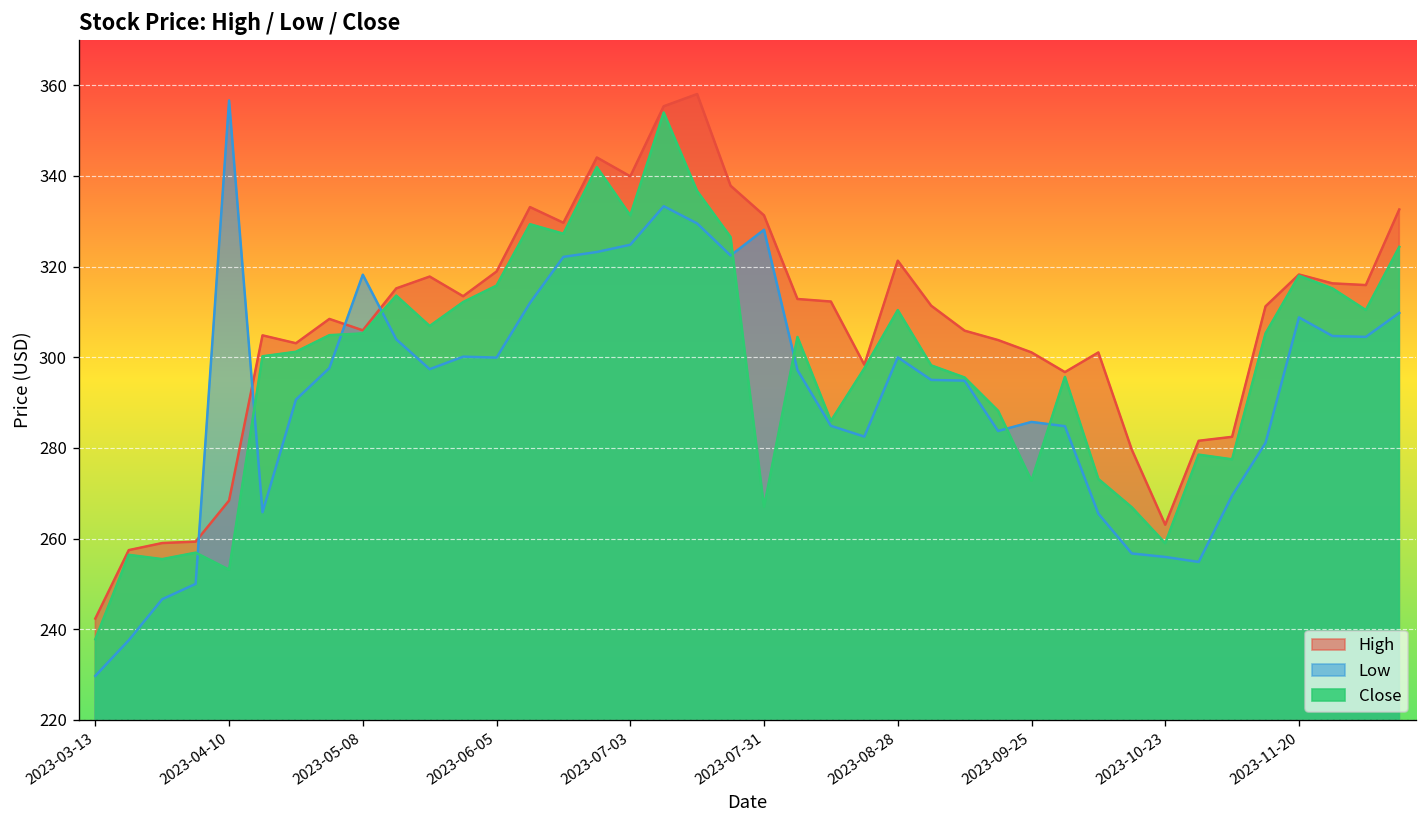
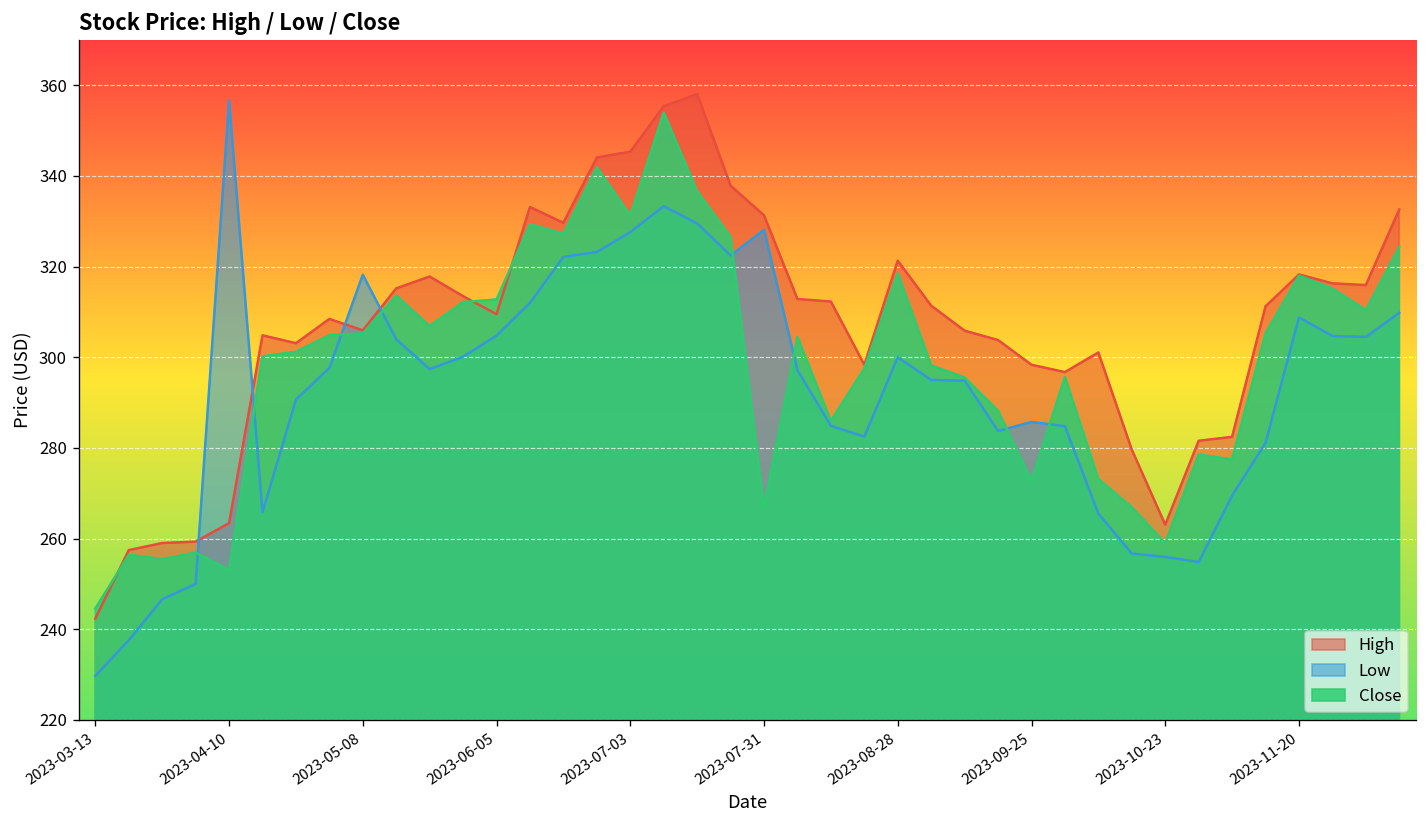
  {
    "High": {
      "2023-03-13": 242,
-     "2023-04-10": 268,
-     "2023-06-05": 319,
-     "2023-07-03": 340,
+     "2023-04-10": 263,
+     "2023-06-05": 310,
+     "2023-07-03": 345,
      "2023-07-31": 331,
      "2023-08-28": 321,
-     "2023-09-25": 301,
+     "2023-09-25": 298,
      "2023-10-23": 263
    },
    "Low": {
      "2023-03-13": 230,
      "2023-04-10": 357,
      "2023-05-08": 318,
-     "2023-06-05": 300,
-     "2023-07-03": 325,
+     "2023-06-05": 305,
+     "2023-07-03": 328,
      "2023-07-31": 328,
      "2023-08-28": 300,
      "2023-09-25": 286,
      "2023-10-23": 256,
      "2023-11-20": 309
    },
    "Close": {
-     "2023-03-13": 238,
+     "2023-03-13": 245,
      "2023-04-10": 253,
-     "2023-06-05": 316,
+     "2023-06-05": 313,
      "2023-07-03": 331,
      "2023-07-31": 267,
-     "2023-08-28": 310,
+     "2023-08-28": 319,
      "2023-09-25": 273,
      "2023-10-23": 259
    }
  }
